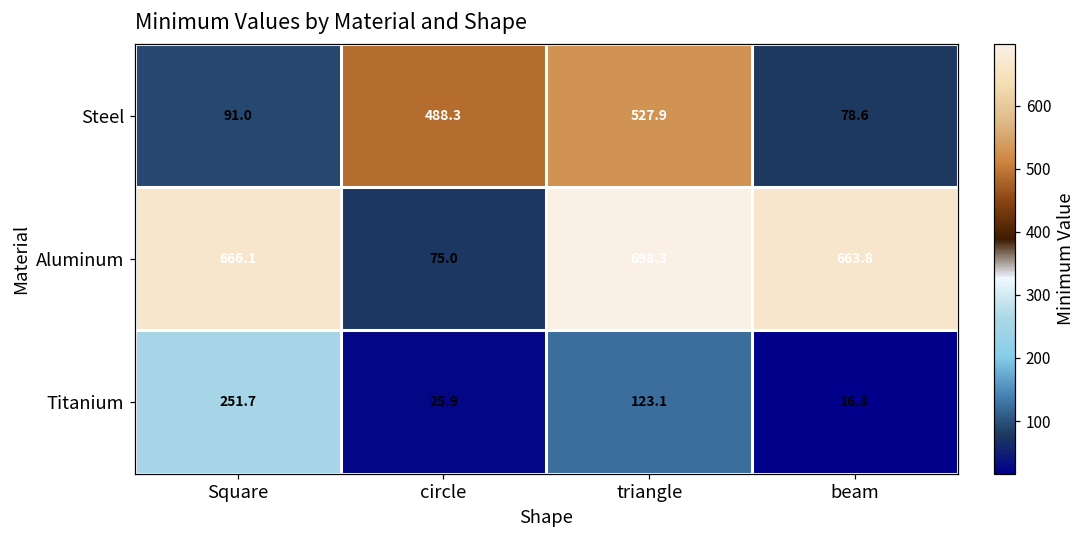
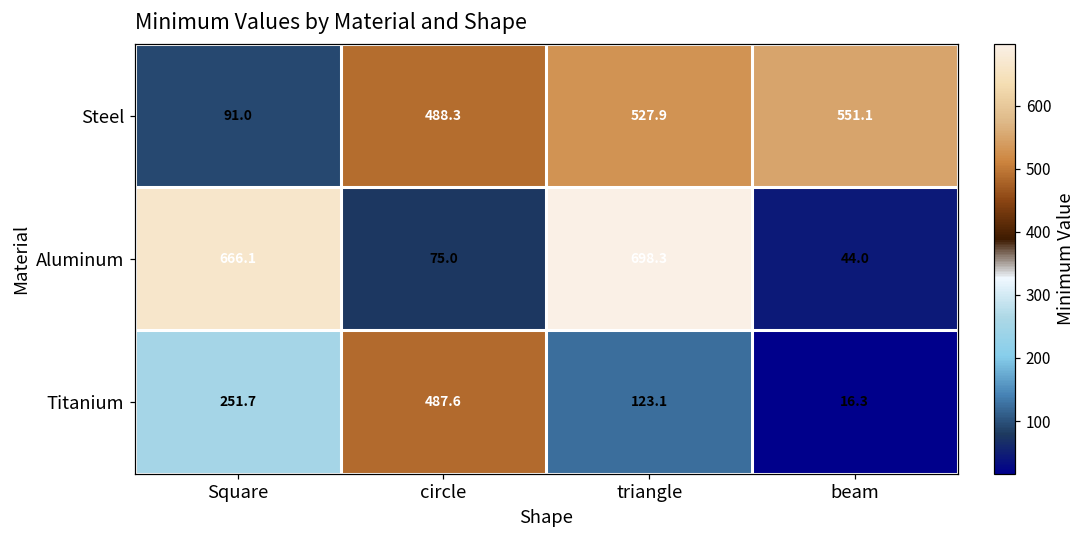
  {
    "Steel": {
      "Square": 91.0,
      "circle": 488.3,
      "triangle": 527.9,
-     "beam": 78.6
+     "beam": 551.1
    },
    "Aluminum": {
      "Square": 666.1,
      "circle": 75.0,
-     "beam": 663.8
+     "beam": 44.0
    },
    "Titanium": {
      "Square": 251.7,
-     "circle": 25.9,
+     "circle": 487.6,
      "triangle": 123.1,
      "beam": 16.3
    }
  }
